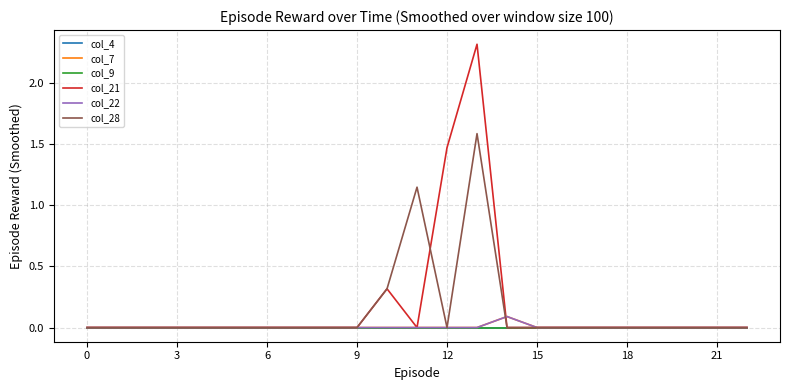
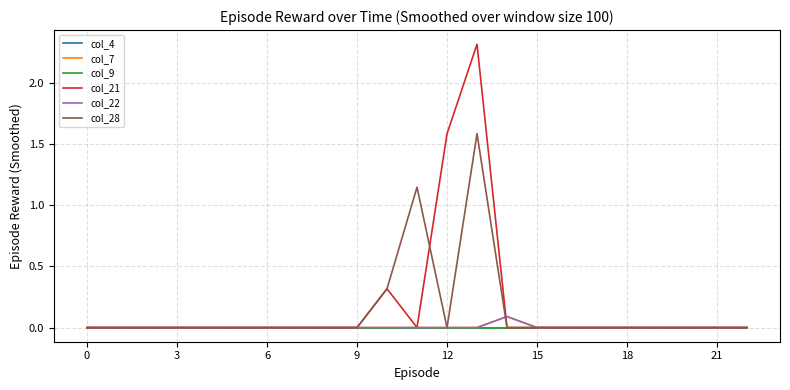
  {
    "col_21": {
-     "12": 1.47
+     "12": 1.58
    }
  }
